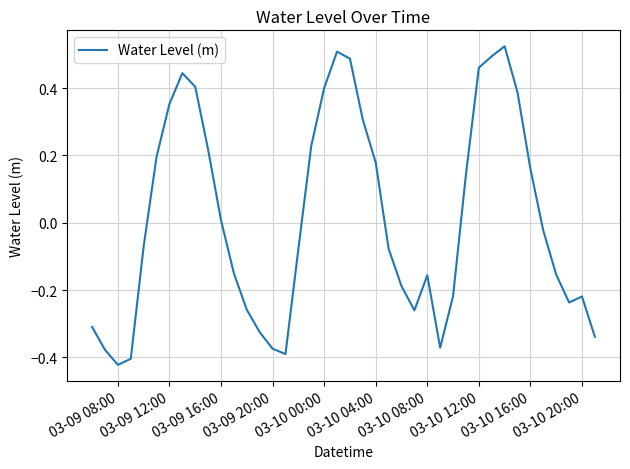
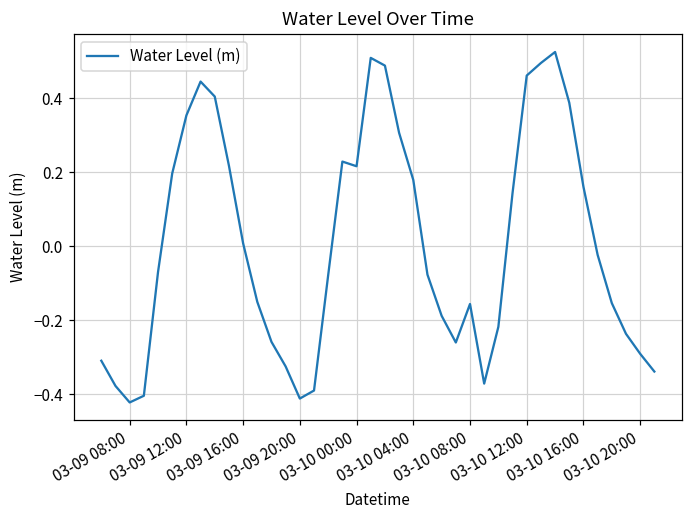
  {
    "03-09 08:00": -0.42,
    "03-09 12:00": 0.35,
    "03-09 16:00": 0.01,
-   "03-09 20:00": -0.37,
-   "03-10 00:00": 0.40,
+   "03-09 20:00": -0.41,
+   "03-10 00:00": 0.22,
    "03-10 04:00": 0.18,
    "03-10 08:00": -0.16,
    "03-10 12:00": 0.46,
    "03-10 16:00": 0.16,
-   "03-10 20:00": -0.22
+   "03-10 20:00": -0.29
  }
